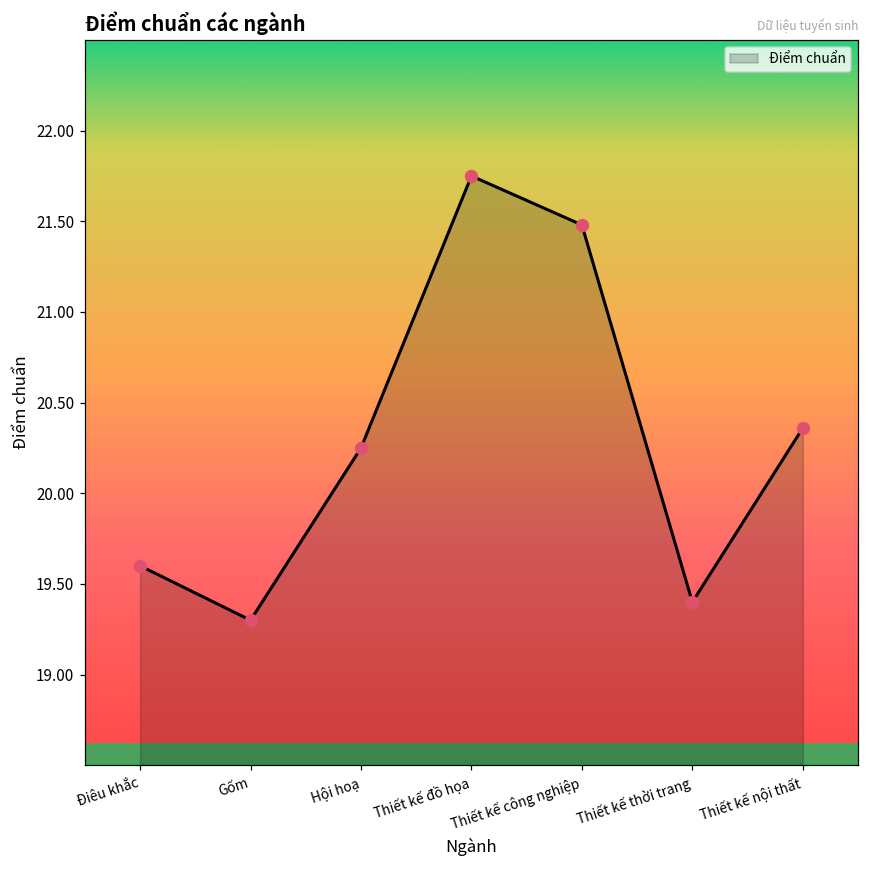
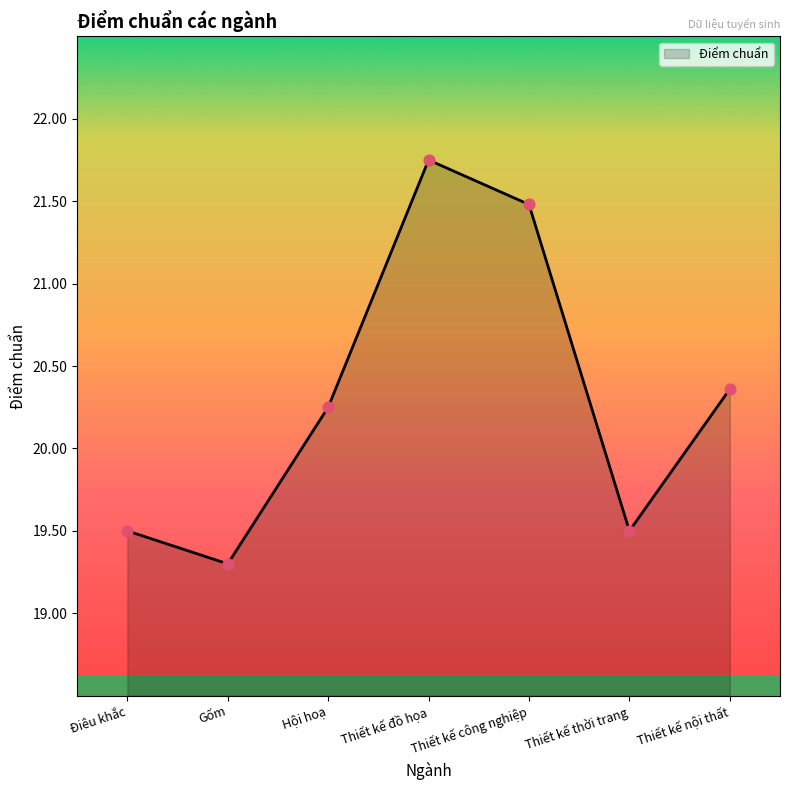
  {
-   "Điêu khắc": 19.6,
+   "Điêu khắc": 19.5,
    "Gốm": 19.3,
    "Hội hoạ": 20.25,
    "Thiết kế đồ họa": 21.75,
    "Thiết kế công nghiệp": 21.48,
-   "Thiết kế thời trang": 19.4,
+   "Thiết kế thời trang": 19.5,
    "Thiết kế nội thất": 20.36
  }
